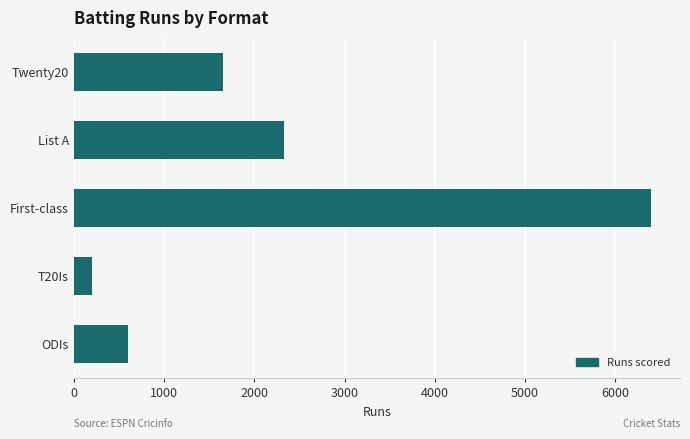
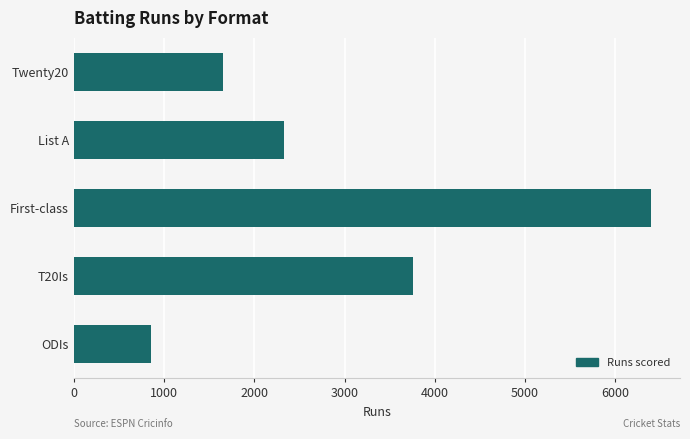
  {
    "Twenty20": 1700,
    "List A": 2300,
    "First-class": 6400,
-   "T20Is": 200,
-   "ODIs": 600
+   "T20Is": 3800,
+   "ODIs": 900
  }
